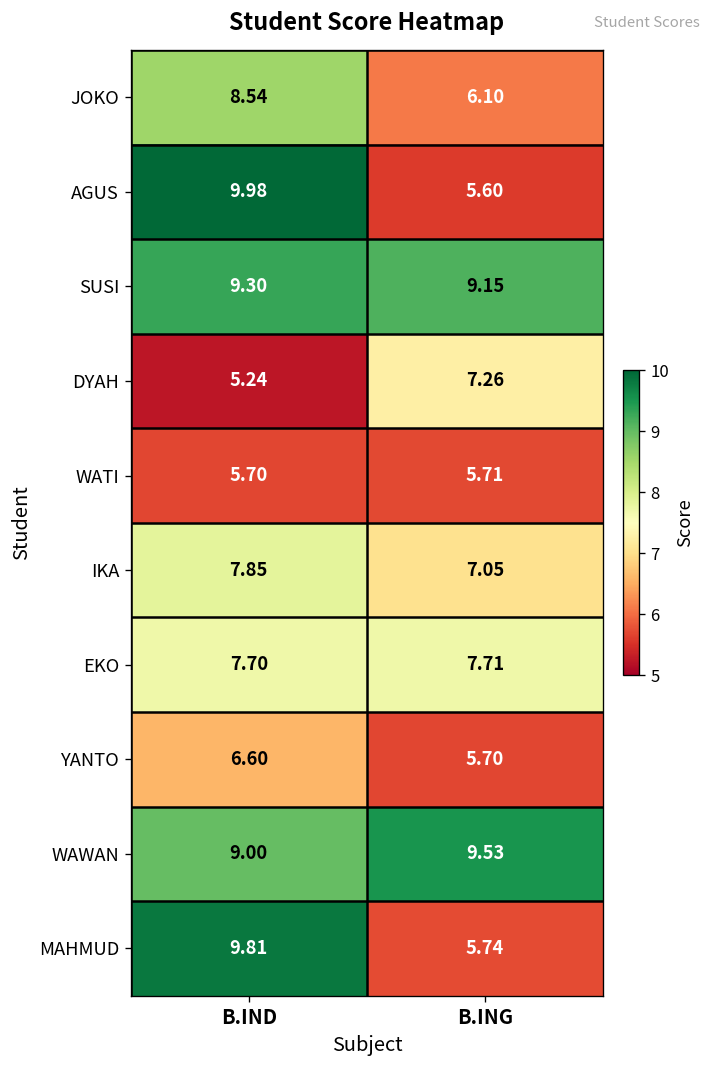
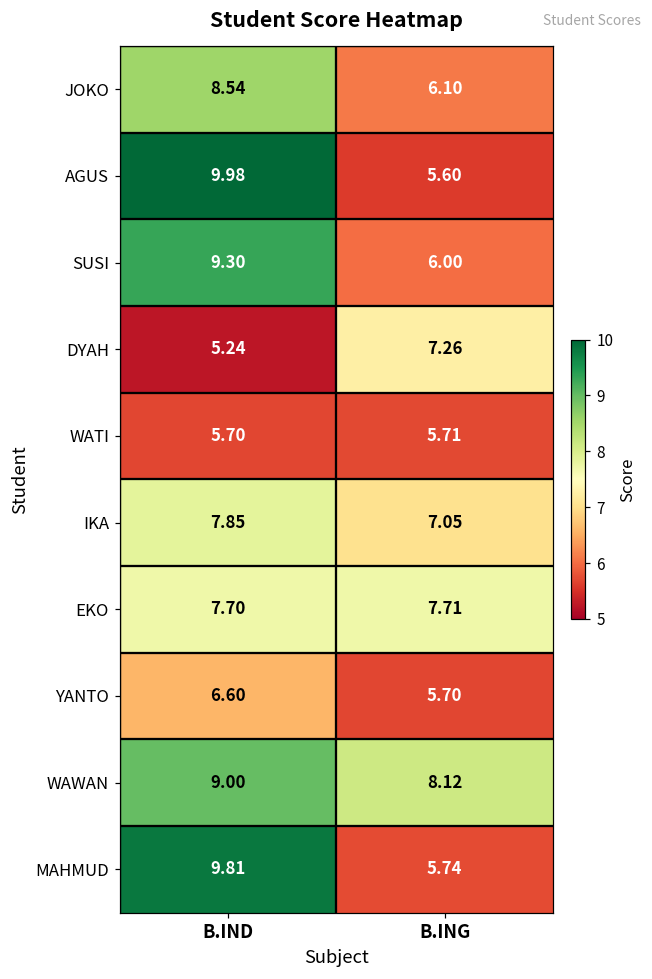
  {
    "JOKO": {
      "B.IND": 8.54,
      "B.ING": 6.10
    },
    "AGUS": {
      "B.IND": 9.98,
      "B.ING": 5.60
    },
    "SUSI": {
      "B.IND": 9.30,
-     "B.ING": 9.15
+     "B.ING": 6.00
    },
    "DYAH": {
      "B.IND": 5.24,
      "B.ING": 7.26
    },
    "WATI": {
      "B.IND": 5.70,
      "B.ING": 5.71
    },
    "IKA": {
      "B.IND": 7.85,
      "B.ING": 7.05
    },
    "EKO": {
      "B.IND": 7.70,
      "B.ING": 7.71
    },
    "YANTO": {
      "B.IND": 6.60,
      "B.ING": 5.70
    },
    "WAWAN": {
      "B.IND": 9.00,
-     "B.ING": 9.53
+     "B.ING": 8.12
    },
    "MAHMUD": {
      "B.IND": 9.81,
      "B.ING": 5.74
    }
  }
